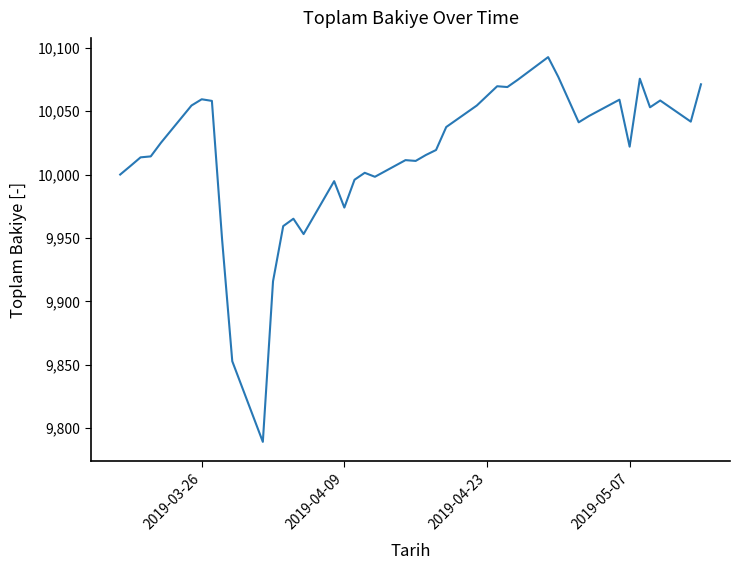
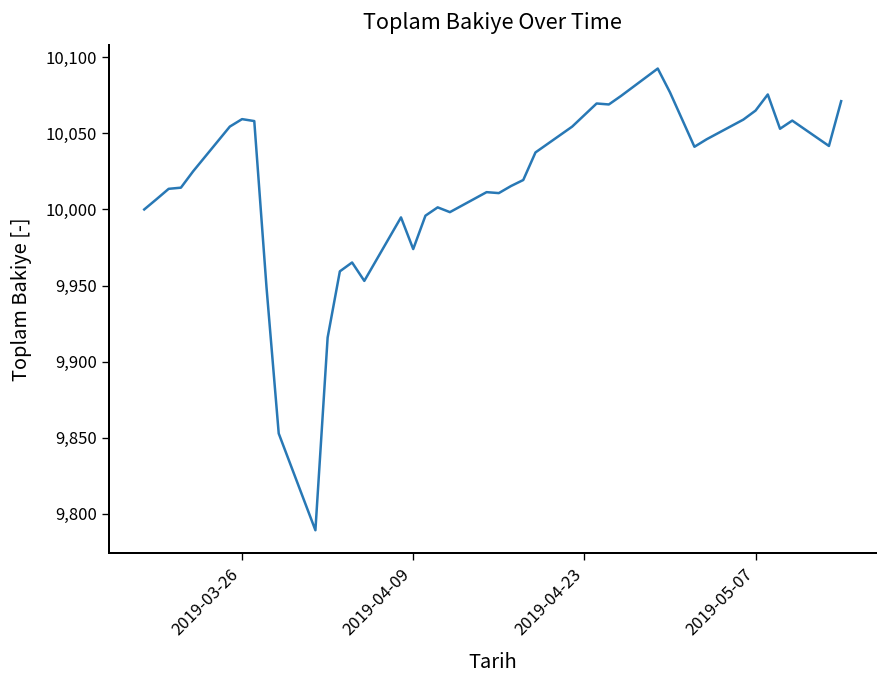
  {
    "2019-03-26": "10,059",
    "2019-04-09": "9,974",
-   "2019-05-07": "10,022"
+   "2019-05-07": "10,065"
  }
